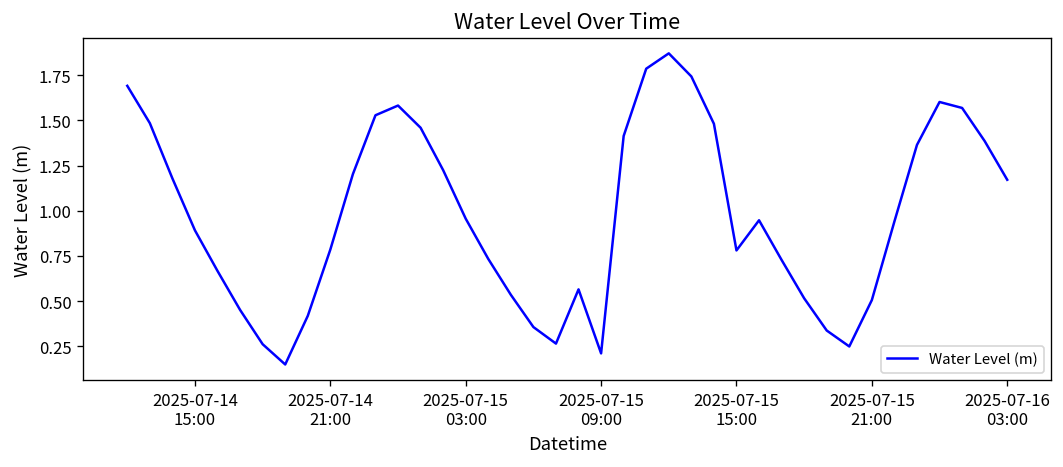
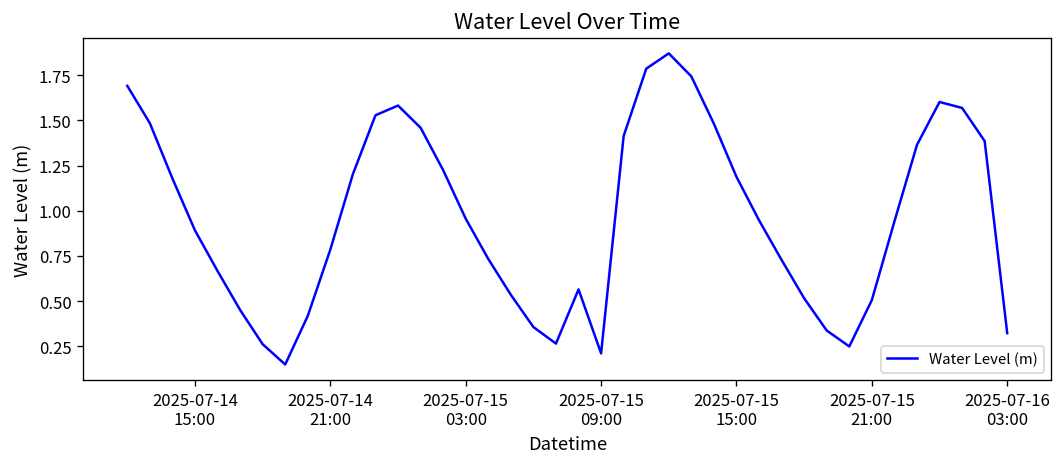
  {
    "2025-07-14 15:00": 0.89,
    "2025-07-14 21:00": 0.79,
    "2025-07-15 03:00": 0.96,
    "2025-07-15 09:00": 0.21,
-   "2025-07-15 15:00": 0.78,
+   "2025-07-15 15:00": 1.19,
    "2025-07-15 21:00": 0.51,
-   "2025-07-16 03:00": 1.17
+   "2025-07-16 03:00": 0.32
  }
